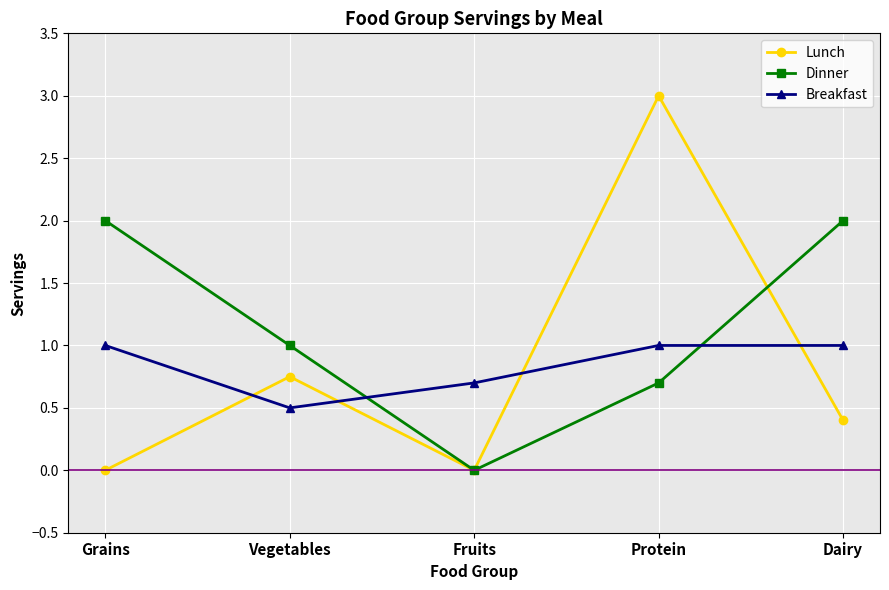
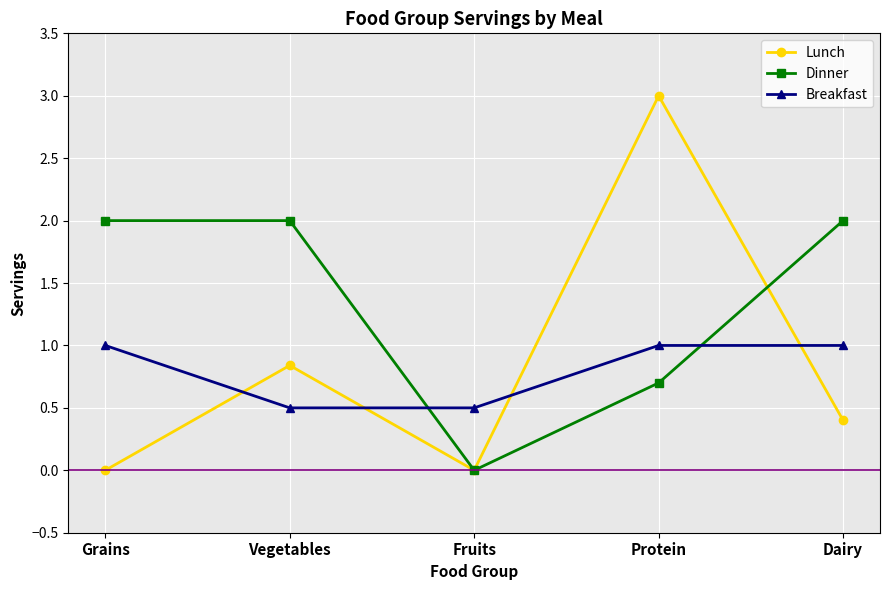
  {
    "Lunch": {
      "Grains": 0.00,
-     "Vegetables": 0.75,
+     "Vegetables": 0.84,
      "Protein": 3.00,
      "Dairy": 0.40
    },
    "Dinner": {
      "Grains": 2,
-     "Vegetables": 1,
+     "Vegetables": 2,
      "Protein": 0.70,
      "Dairy": 2
    },
    "Breakfast": {
      "Grains": 1.0,
      "Vegetables": 0.5,
-     "Fruits": 0.7,
+     "Fruits": 0.5,
      "Protein": 1.0,
      "Dairy": 1.0
    }
  }
